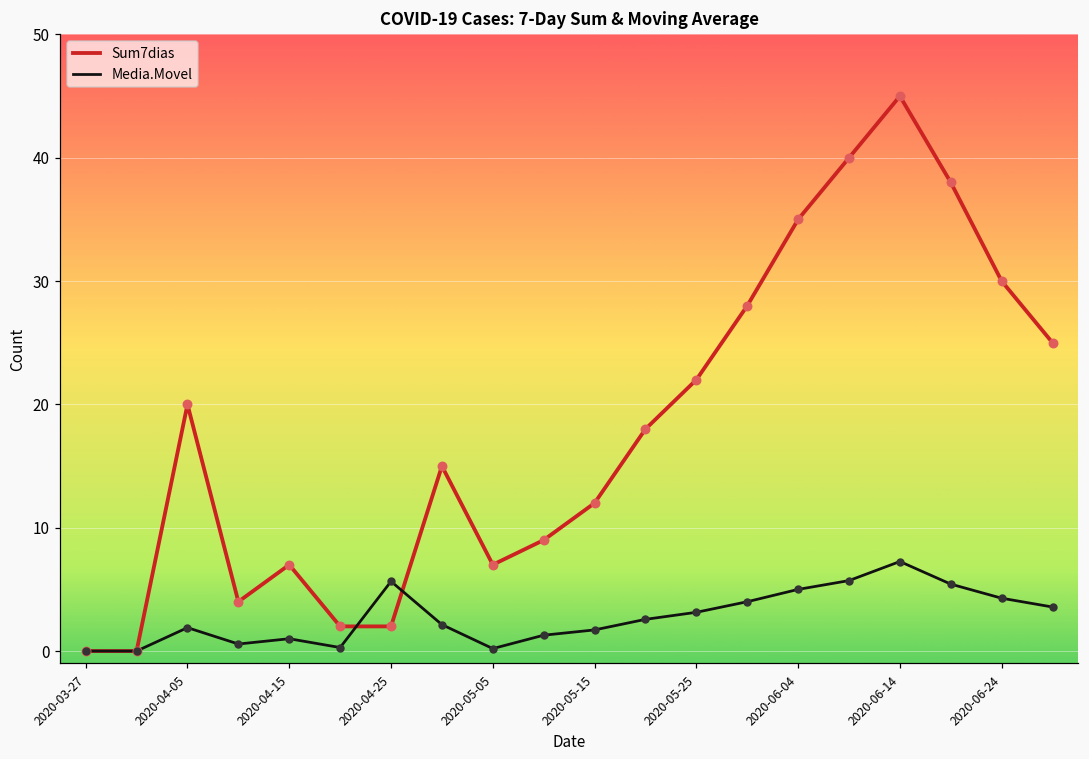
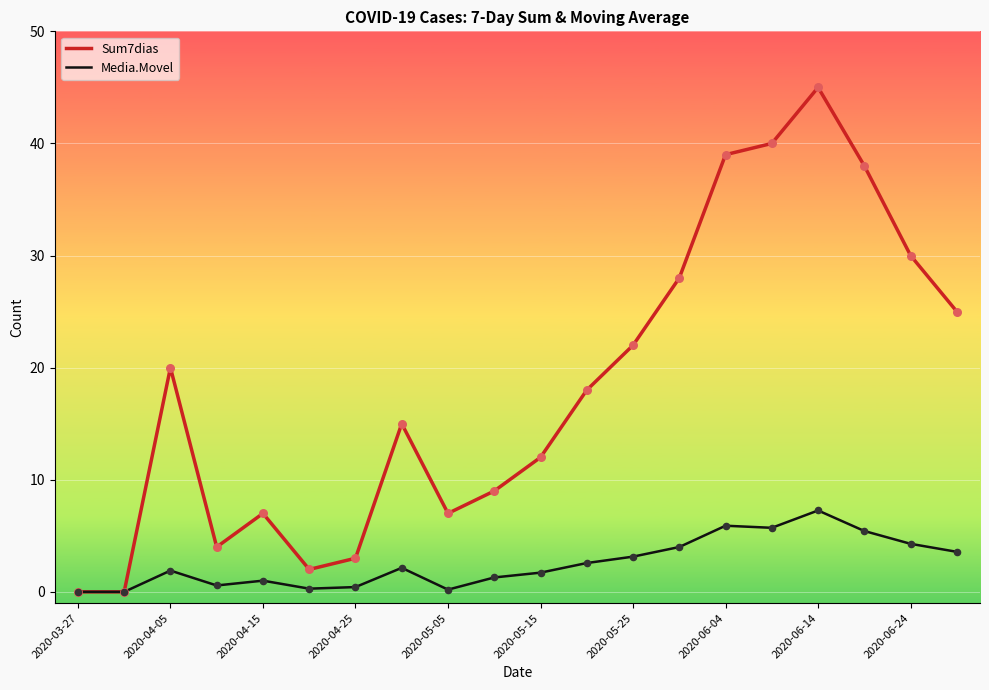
  {
    "Sum7dias": {
      "2020-04-05": 20,
      "2020-04-15": 7,
-     "2020-04-25": 2,
+     "2020-04-25": 3,
      "2020-05-05": 7,
      "2020-05-15": 12,
      "2020-05-25": 22,
-     "2020-06-04": 35,
+     "2020-06-04": 39,
      "2020-06-14": 45,
      "2020-06-24": 30
    },
    "Media.Movel": {
      "2020-04-05": 1.9,
      "2020-04-15": 1.0,
-     "2020-04-25": 5.7,
+     "2020-04-25": 0.4,
      "2020-05-05": 0.2,
      "2020-05-15": 1.7,
      "2020-05-25": 3.1,
-     "2020-06-04": 5.0,
+     "2020-06-04": 5.9,
      "2020-06-14": 7.3,
      "2020-06-24": 4.3
    }
  }
